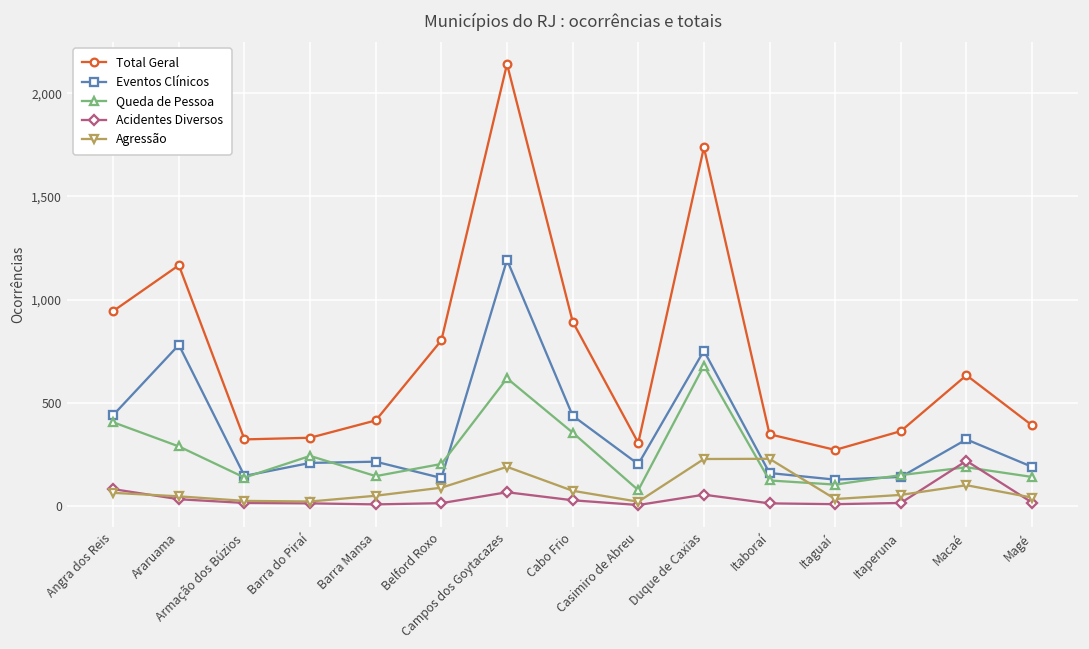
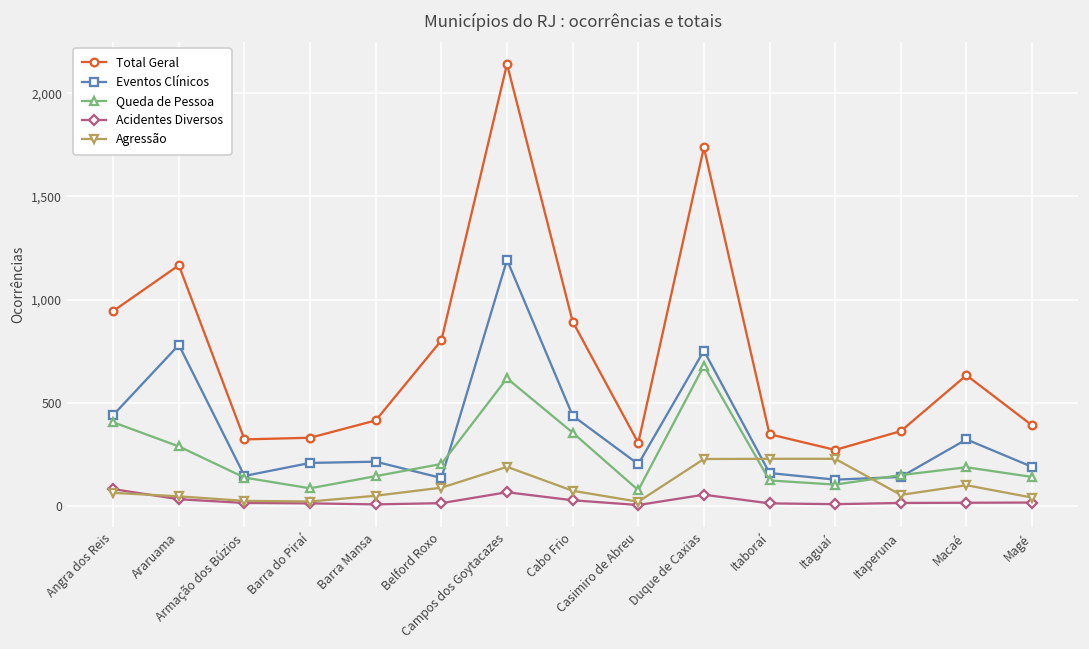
  {
    "Total Geral": {
      "Angra dos Reis": "940",
      "Araruama": "1,170",
      "Armação dos Búzios": "320",
      "Barra do Piraí": "330",
      "Barra Mansa": "410",
      "Belford Roxo": "800",
      "Campos dos Goytacazes": "2,140",
      "Cabo Frio": "890",
      "Casimiro de Abreu": "310",
      "Duque de Caxias": "1,740",
      "Itaboraí": "350",
      "Itaguaí": "270",
      "Itaperuna": "360",
      "Macaé": "630",
      "Magé": "390"
    },
    "Eventos Clínicos": {
      "Angra dos Reis": "440",
      "Araruama": "780",
      "Barra do Piraí": "210",
      "Barra Mansa": "210",
      "Belford Roxo": "140",
      "Campos dos Goytacazes": "1,190",
      "Cabo Frio": "440",
      "Casimiro de Abreu": "200",
      "Duque de Caxias": "750",
      "Itaboraí": "160",
      "Itaguaí": "130",
      "Macaé": "320",
      "Magé": "190"
    },
    "Queda de Pessoa": {
      "Angra dos Reis": "410",
      "Araruama": "290",
-     "Barra do Piraí": "240",
+     "Barra do Piraí": "90",
      "Barra Mansa": "140",
      "Belford Roxo": "200",
      "Campos dos Goytacazes": "620",
      "Cabo Frio": "360",
      "Casimiro de Abreu": "80",
      "Duque de Caxias": "680",
      "Itaboraí": "120",
      "Itaguaí": "100",
      "Macaé": "190",
      "Magé": "140"
    },
    "Acidentes Diversos": {
      "Angra dos Reis": "80",
      "Araruama": "30",
      "Barra Mansa": "10",
      "Belford Roxo": "10",
      "Campos dos Goytacazes": "70",
      "Cabo Frio": "30",
      "Casimiro de Abreu": "0",
      "Duque de Caxias": "50",
      "Itaboraí": "10",
      "Itaguaí": "10",
      "Itaperuna": "10",
-     "Macaé": "220",
+     "Macaé": "20",
      "Magé": "20"
    },
    "Agressão": {
      "Angra dos Reis": "60",
      "Araruama": "50",
      "Barra Mansa": "50",
      "Belford Roxo": "90",
      "Campos dos Goytacazes": "190",
      "Cabo Frio": "70",
      "Casimiro de Abreu": "20",
      "Duque de Caxias": "230",
      "Itaboraí": "230",
-     "Itaguaí": "30",
+     "Itaguaí": "230",
      "Itaperuna": "50",
      "Macaé": "100",
      "Magé": "40"
    }
  }
